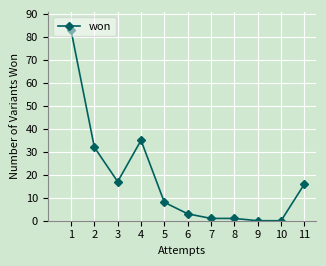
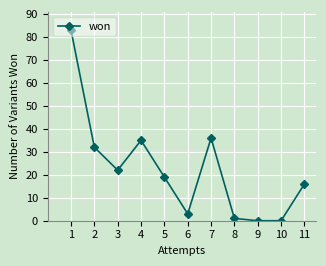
  {
    "2": 32,
-   "3": 17,
+   "3": 22,
    "4": 35,
-   "5": 8,
+   "5": 19,
    "6": 3,
-   "7": 1,
+   "7": 36,
    "8": 1,
    "9": 0,
    "10": 0,
    "11": 16
  }
